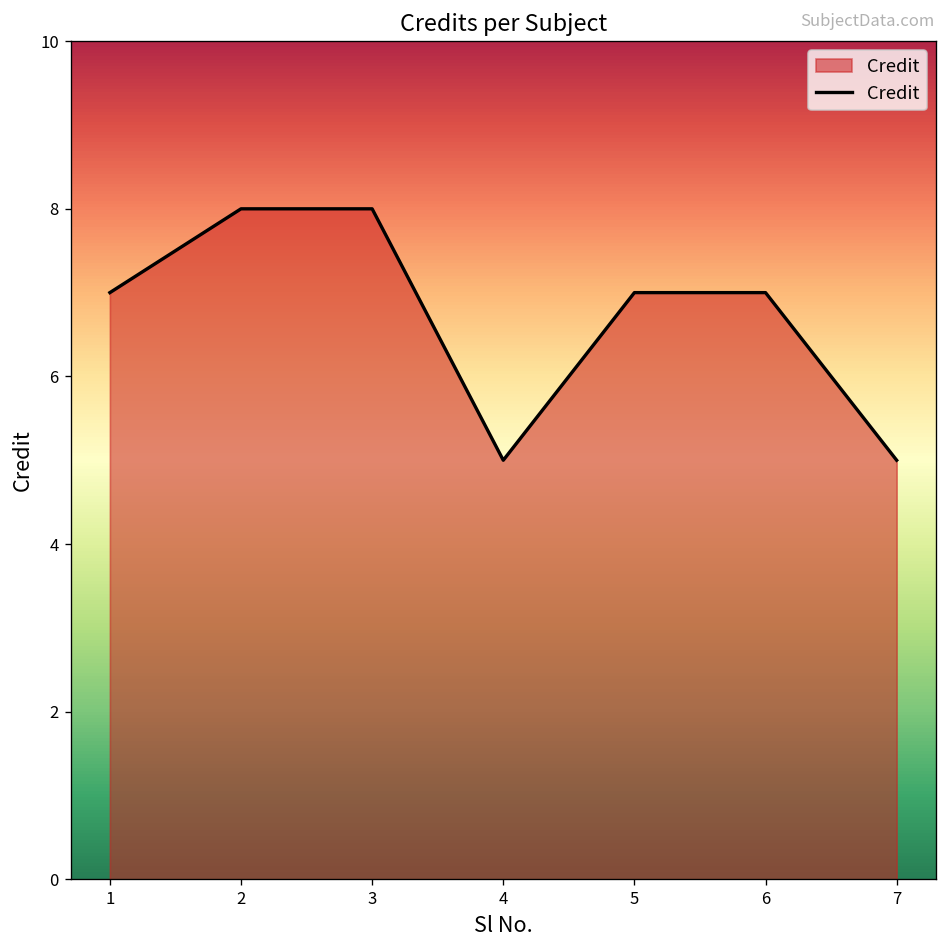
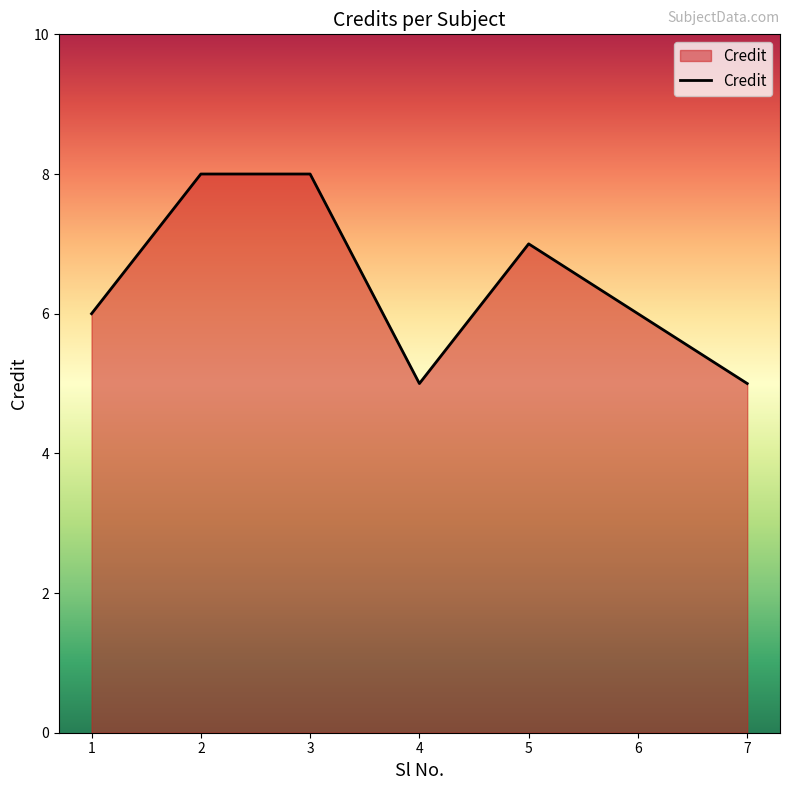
  {
-   "1": 7,
+   "1": 6,
    "2": 8,
    "3": 8,
    "4": 5,
    "5": 7,
-   "6": 7,
+   "6": 6,
    "7": 5
  }
